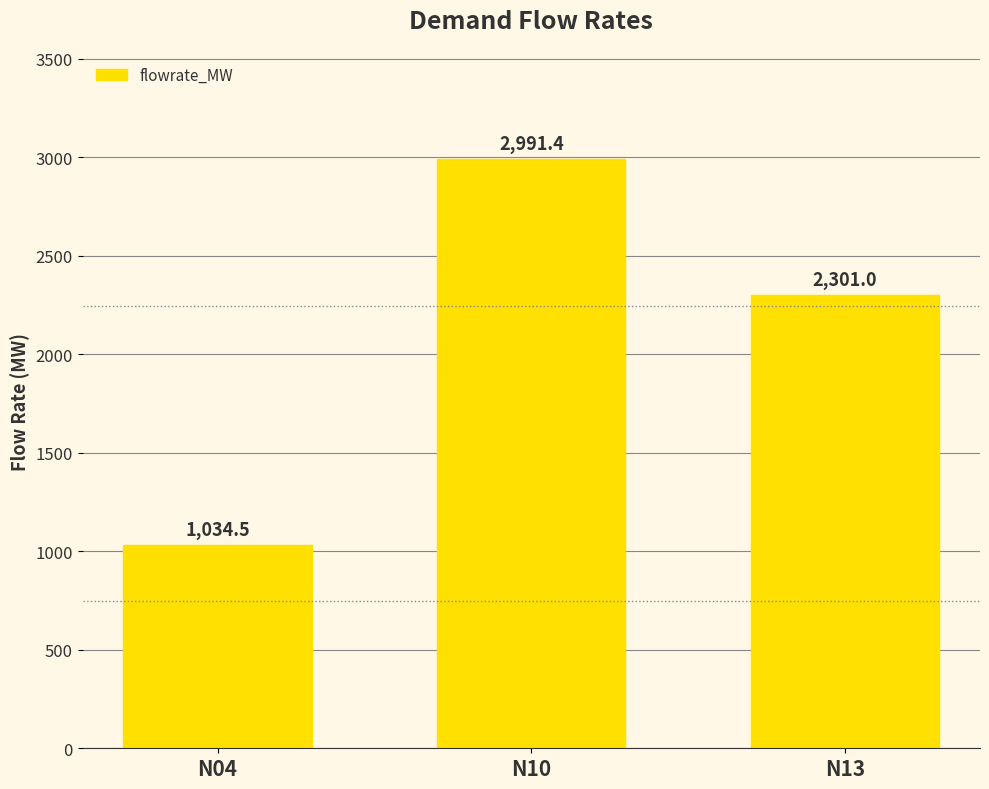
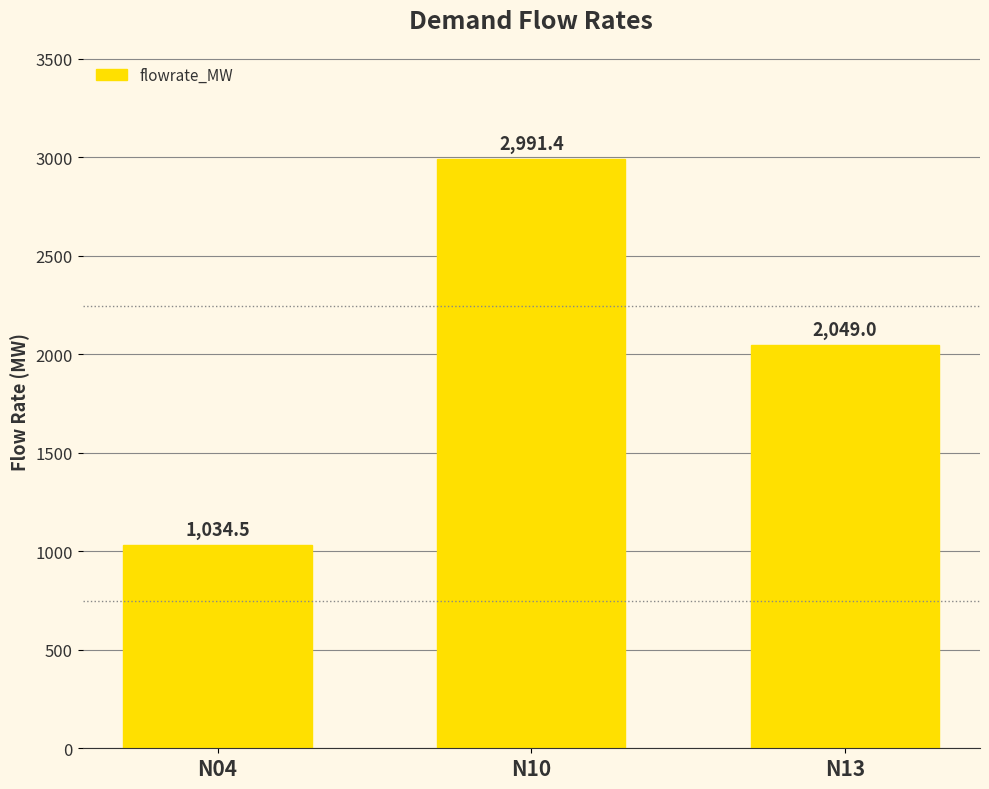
  {
    "N04": "1,034.5",
    "N10": "2,991.4",
-   "N13": "2,301.0"
+   "N13": "2,049.0"
  }
